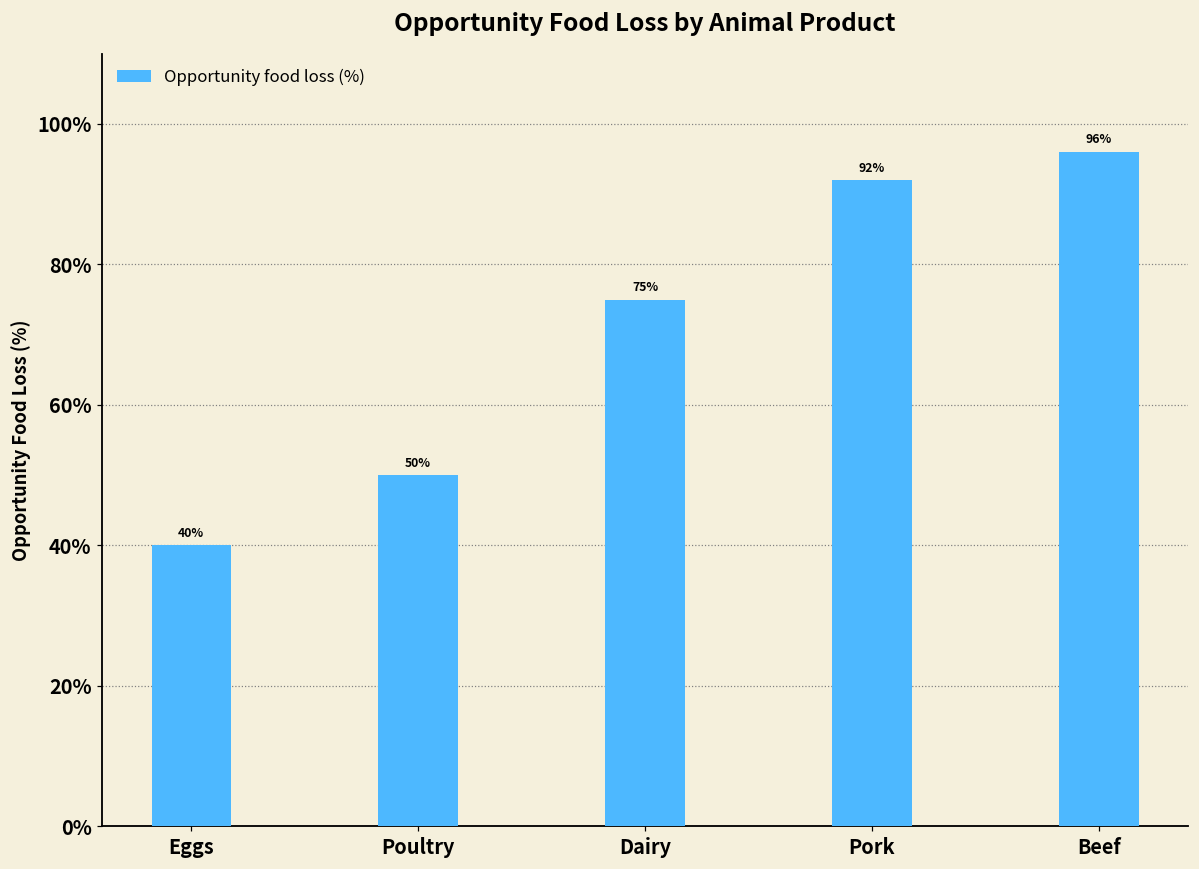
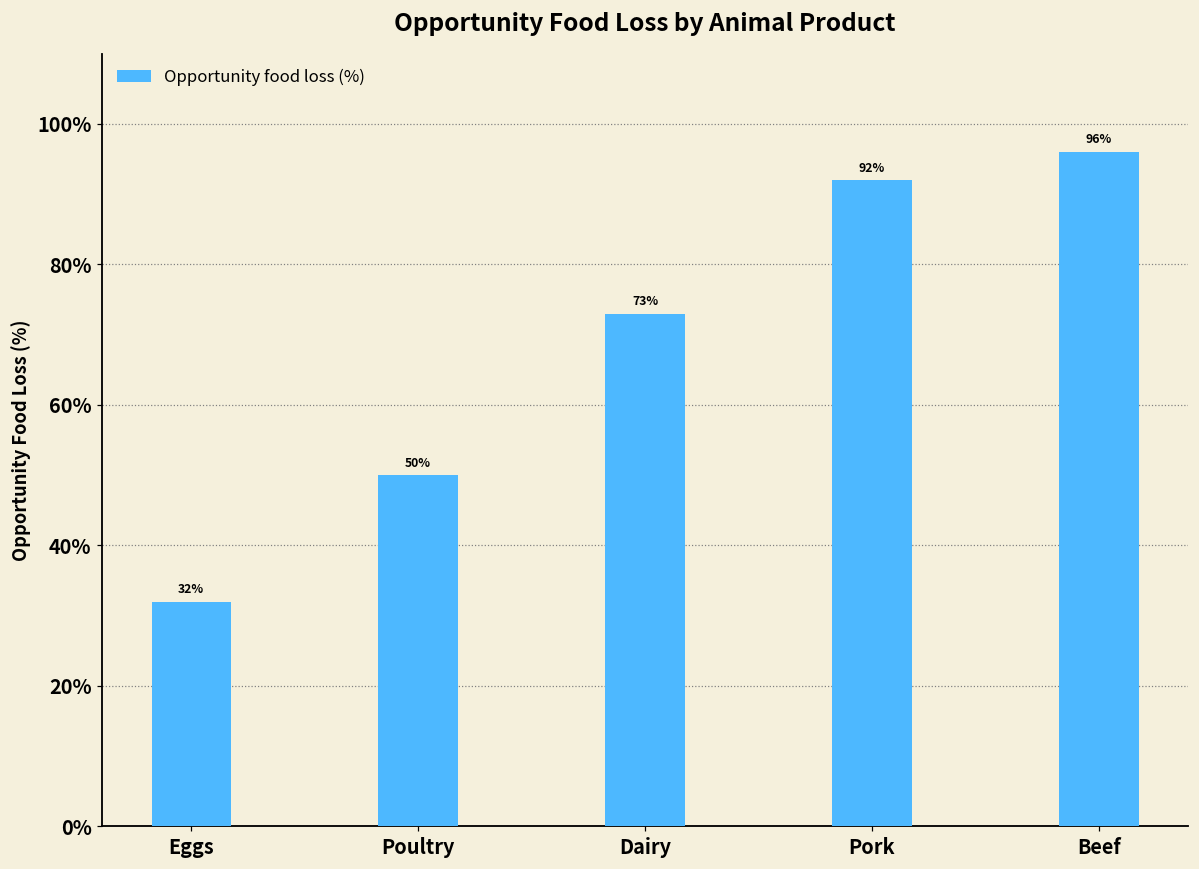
  {
-   "Eggs": "40%",
+   "Eggs": "32%",
    "Poultry": "50%",
-   "Dairy": "75%",
+   "Dairy": "73%",
    "Pork": "92%",
    "Beef": "96%"
  }
